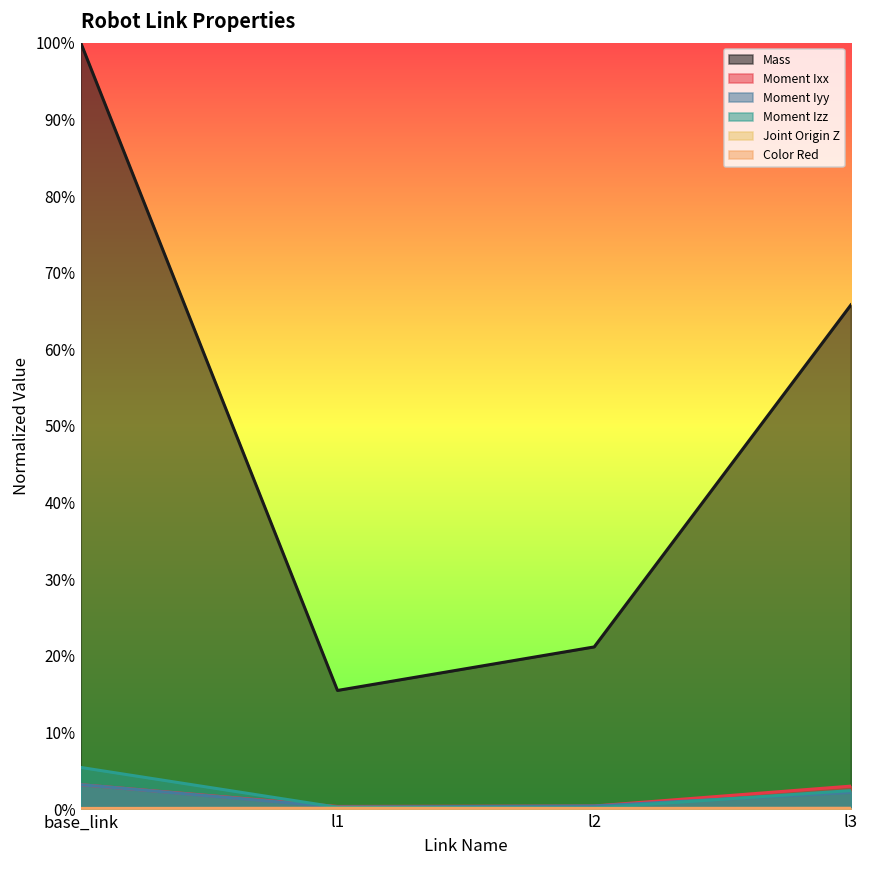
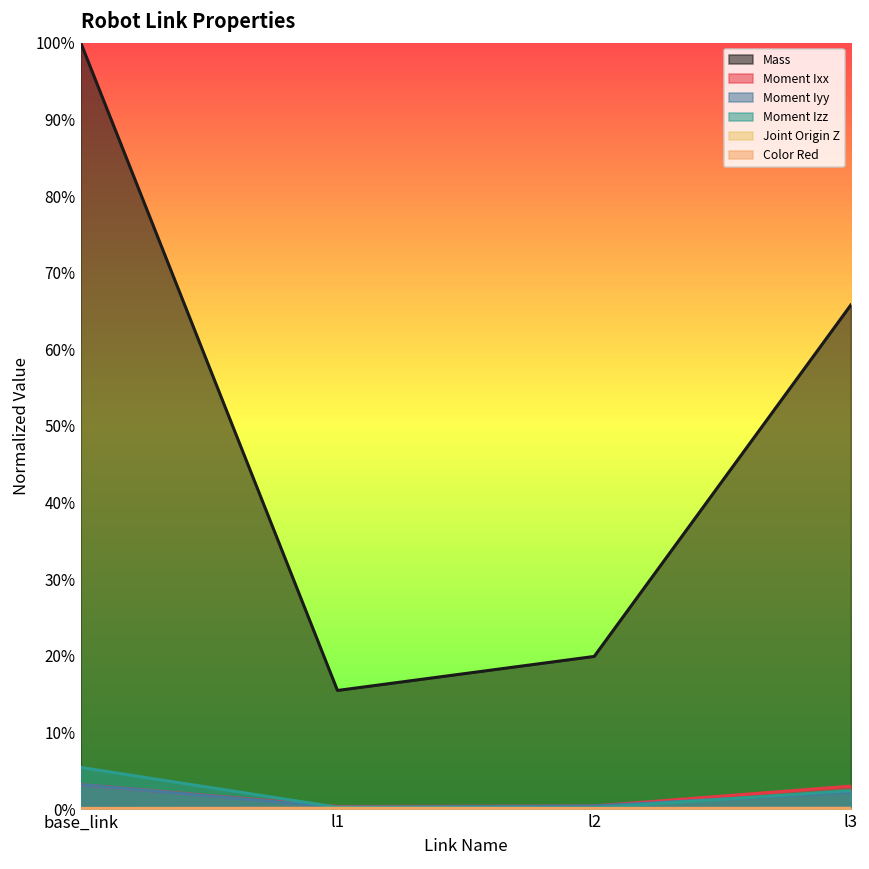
  {
    "Mass": {
      "base_link": "100%",
      "l1": "15%",
-     "l2": "21%",
+     "l2": "20%",
      "l3": "66%"
    },
    "Moment Ixx": {
      "l3": "3%"
    }
  }
